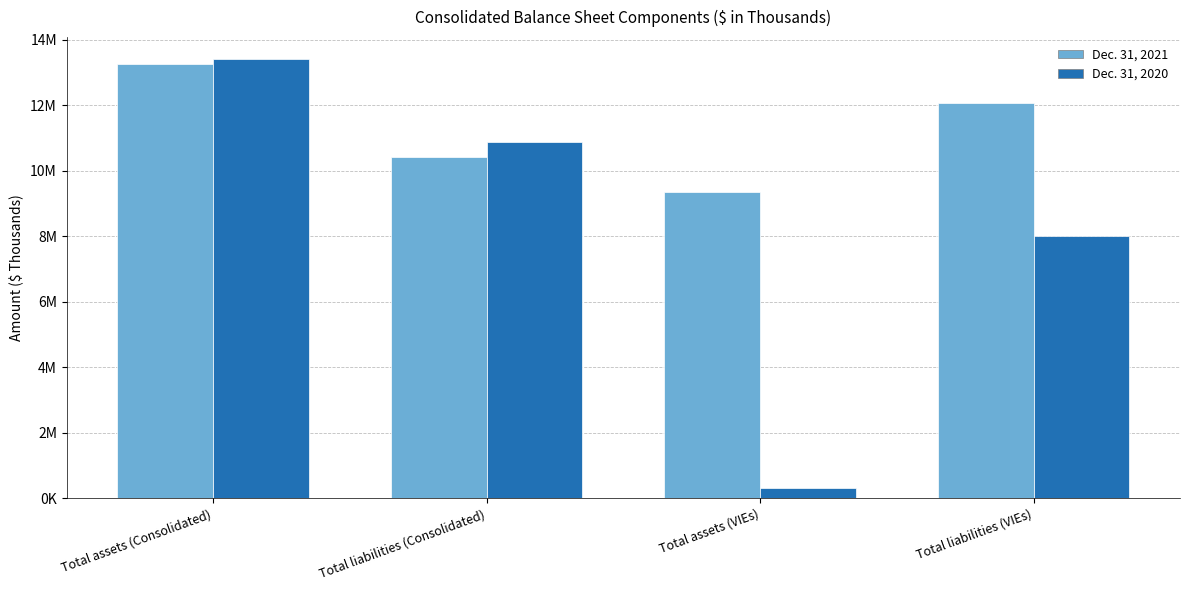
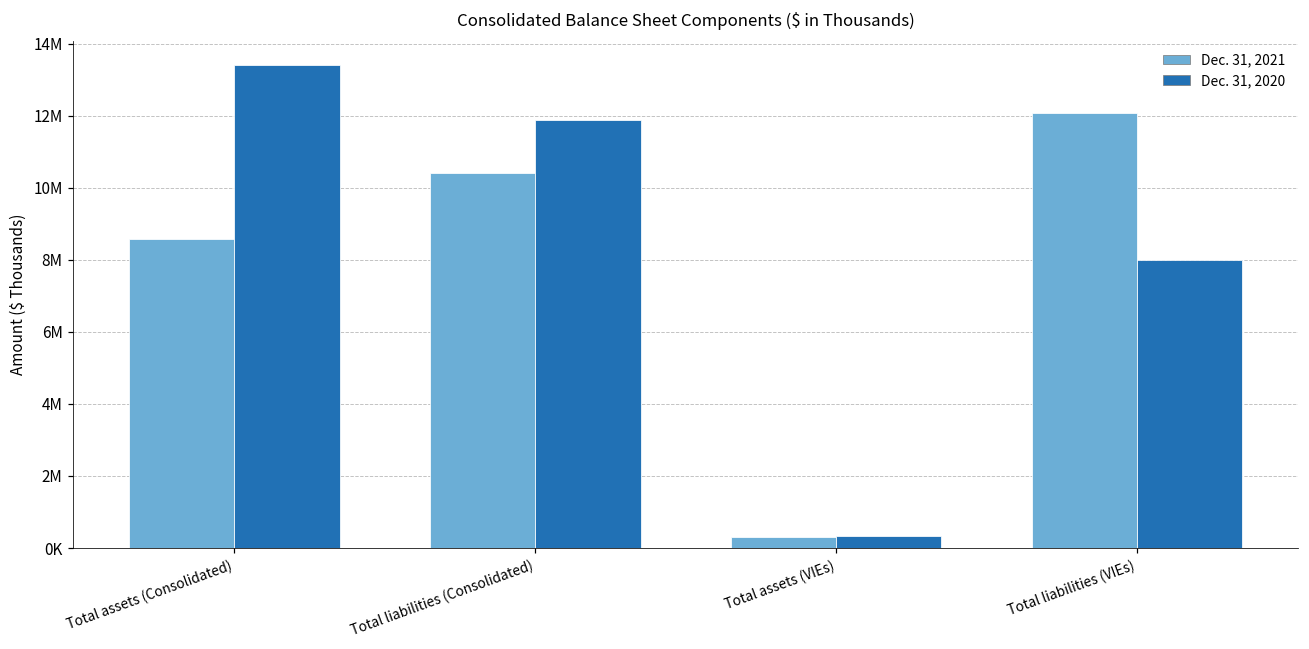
  {
    "Dec. 31, 2021": {
-     "Total assets (Consolidated)": 13300000,
+     "Total assets (Consolidated)": 8600000,
      "Total liabilities (Consolidated)": 10400000,
-     "Total assets (VIEs)": 9300000,
+     "Total assets (VIEs)": 300000,
      "Total liabilities (VIEs)": 12100000
    },
    "Dec. 31, 2020": {
      "Total assets (Consolidated)": 13400000,
-     "Total liabilities (Consolidated)": 10900000,
+     "Total liabilities (Consolidated)": 11900000,
      "Total assets (VIEs)": 300000,
      "Total liabilities (VIEs)": 8000000
    }
  }
